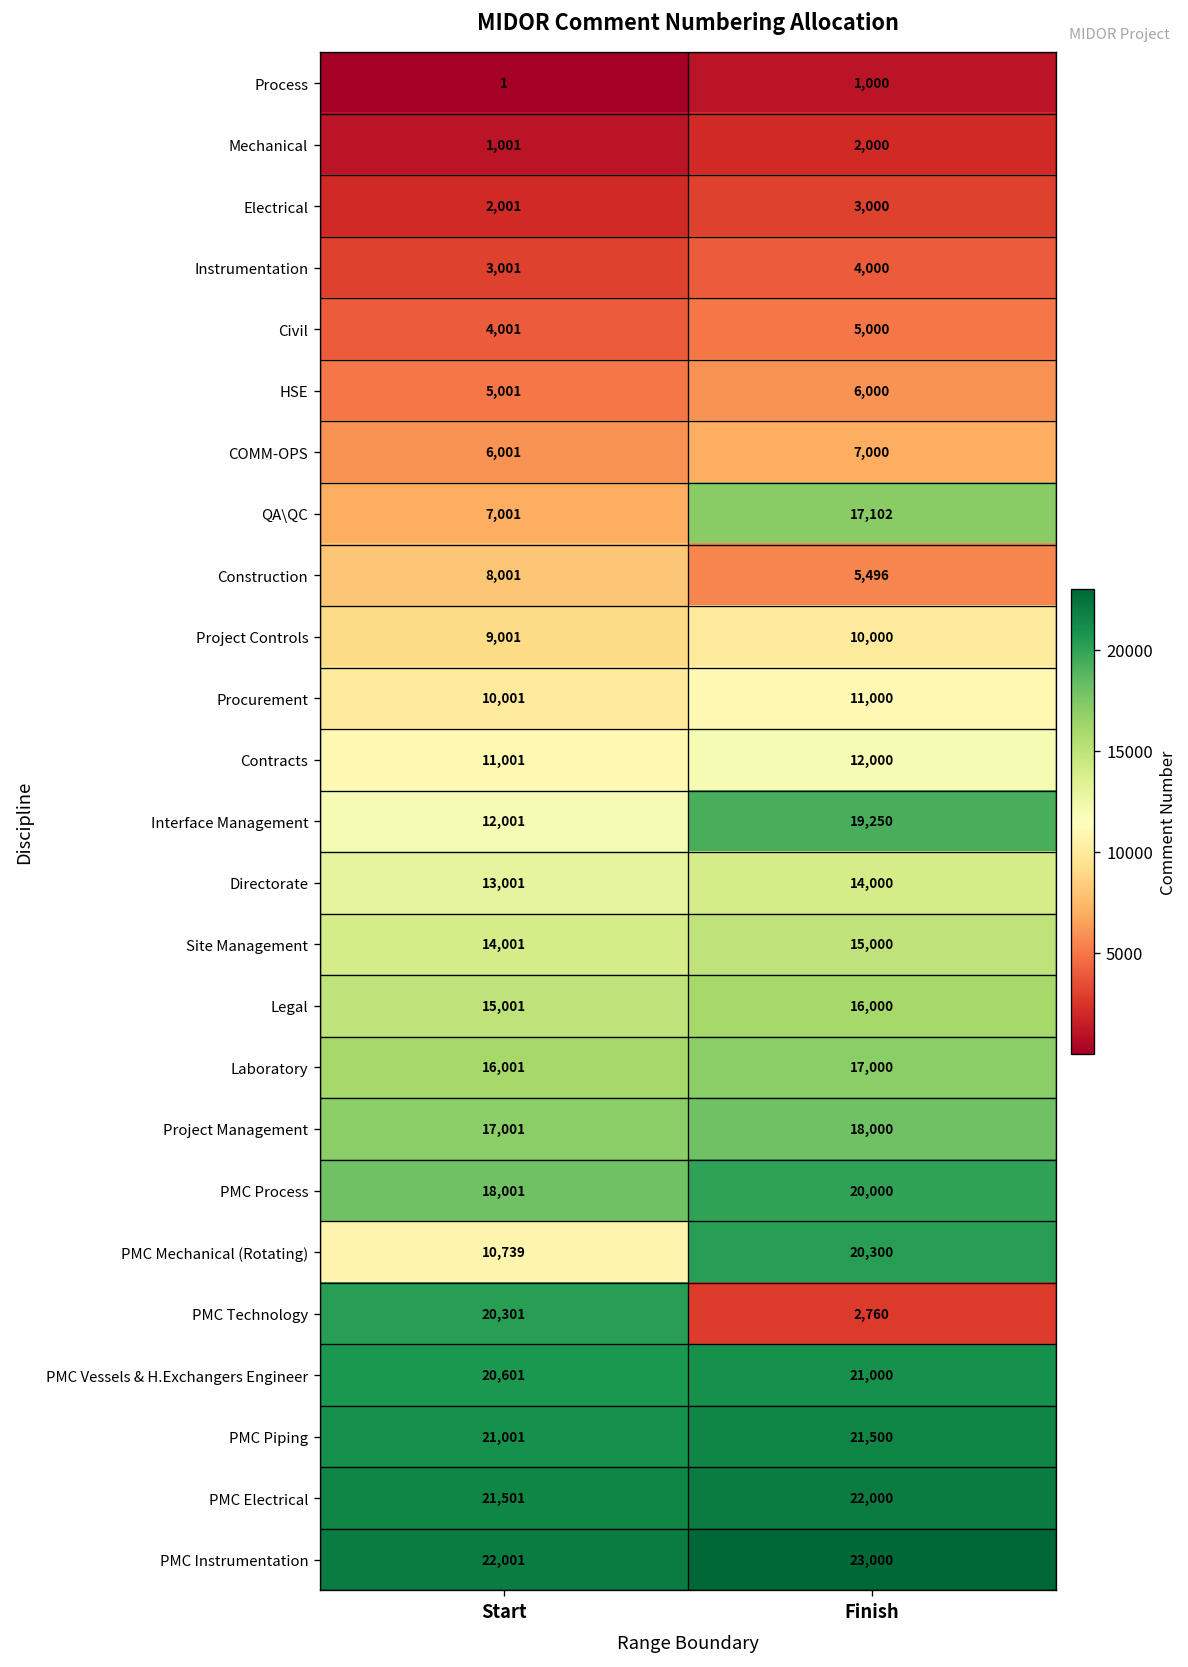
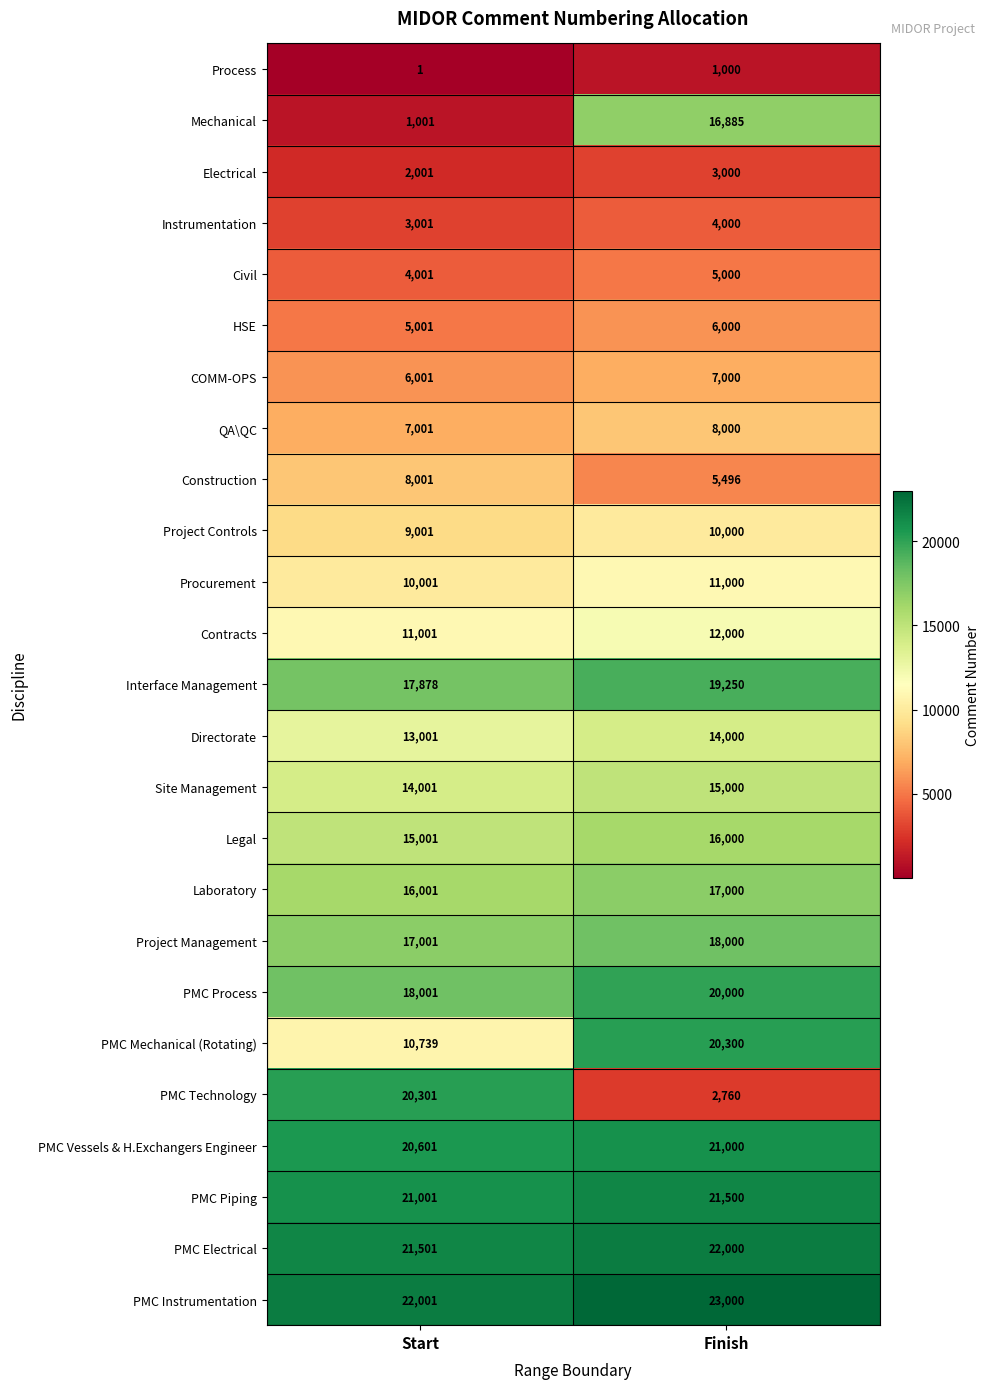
  {
    "Process": {
      "Start": "1",
      "Finish": "1,000"
    },
    "Mechanical": {
      "Start": "1,001",
-     "Finish": "2,000"
+     "Finish": "16,885"
    },
    "Electrical": {
      "Start": "2,001",
      "Finish": "3,000"
    },
    "Instrumentation": {
      "Start": "3,001",
      "Finish": "4,000"
    },
    "Civil": {
      "Start": "4,001",
      "Finish": "5,000"
    },
    "HSE": {
      "Start": "5,001",
      "Finish": "6,000"
    },
    "COMM-OPS": {
      "Start": "6,001",
      "Finish": "7,000"
    },
    "QA\\QC": {
      "Start": "7,001",
-     "Finish": "17,102"
+     "Finish": "8,000"
    },
    "Construction": {
      "Start": "8,001",
      "Finish": "5,496"
    },
    "Project Controls": {
      "Start": "9,001",
      "Finish": "10,000"
    },
    "Procurement": {
      "Start": "10,001",
      "Finish": "11,000"
    },
    "Contracts": {
      "Start": "11,001",
      "Finish": "12,000"
    },
    "Interface Management": {
-     "Start": "12,001",
+     "Start": "17,878",
      "Finish": "19,250"
    },
    "Directorate": {
      "Start": "13,001",
      "Finish": "14,000"
    },
    "Site Management": {
      "Start": "14,001",
      "Finish": "15,000"
    },
    "Legal": {
      "Start": "15,001",
      "Finish": "16,000"
    },
    "Laboratory": {
      "Start": "16,001",
      "Finish": "17,000"
    },
    "Project Management": {
      "Start": "17,001",
      "Finish": "18,000"
    },
    "PMC Process": {
      "Start": "18,001",
      "Finish": "20,000"
    },
    "PMC Mechanical (Rotating)": {
      "Start": "10,739",
      "Finish": "20,300"
    },
    "PMC Technology": {
      "Start": "20,301",
      "Finish": "2,760"
    },
    "PMC Vessels & H.Exchangers Engineer": {
      "Start": "20,601",
      "Finish": "21,000"
    },
    "PMC Piping": {
      "Start": "21,001",
      "Finish": "21,500"
    },
    "PMC Electrical": {
      "Start": "21,501",
      "Finish": "22,000"
    },
    "PMC Instrumentation": {
      "Start": "22,001",
      "Finish": "23,000"
    }
  }
